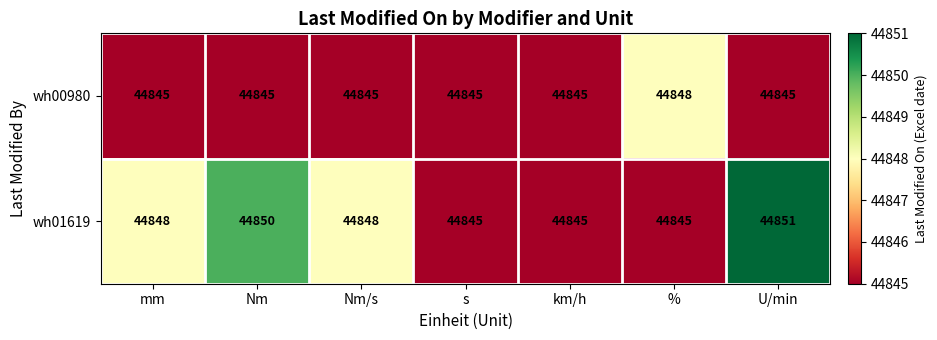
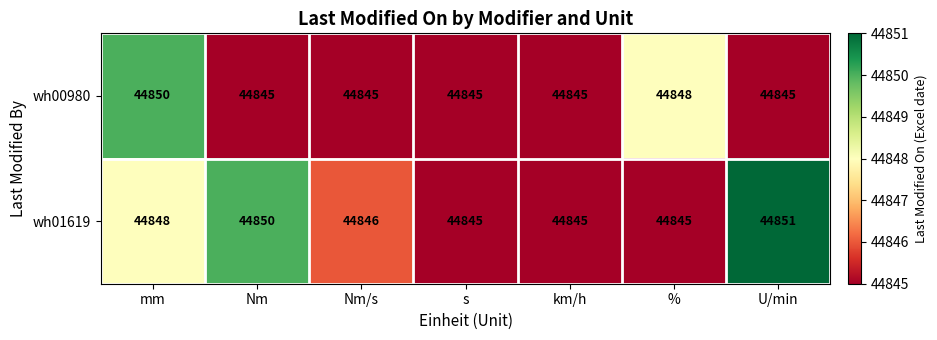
  {
    "wh00980": {
-     "mm": 44845,
+     "mm": 44850,
      "Nm": 44845,
      "Nm/s": 44845,
      "s": 44845,
      "km/h": 44845,
      "%": 44848,
      "U/min": 44845
    },
    "wh01619": {
      "mm": 44848,
      "Nm": 44850,
-     "Nm/s": 44848,
+     "Nm/s": 44846,
      "s": 44845,
      "km/h": 44845,
      "%": 44845,
      "U/min": 44851
    }
  }
